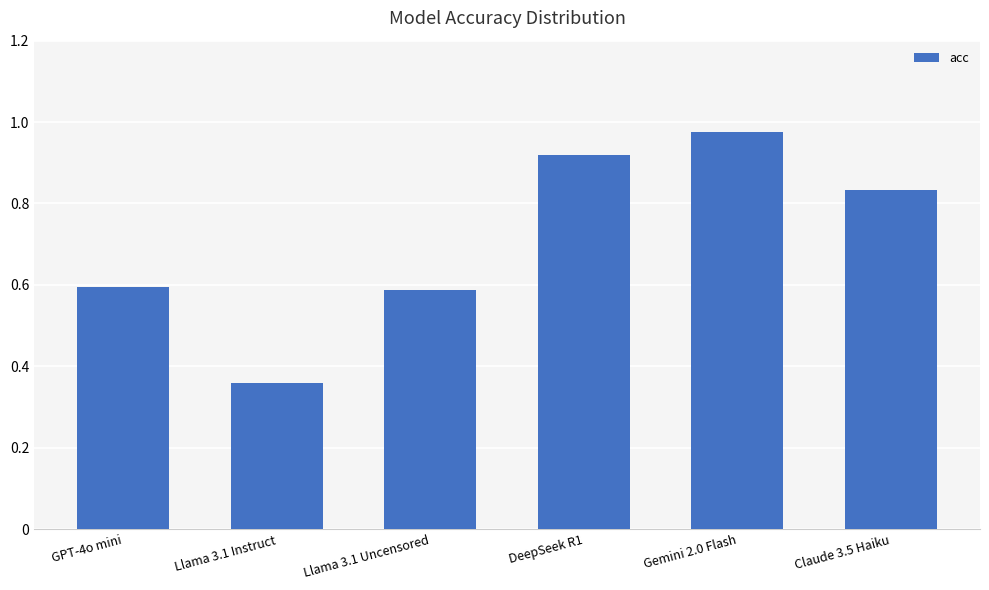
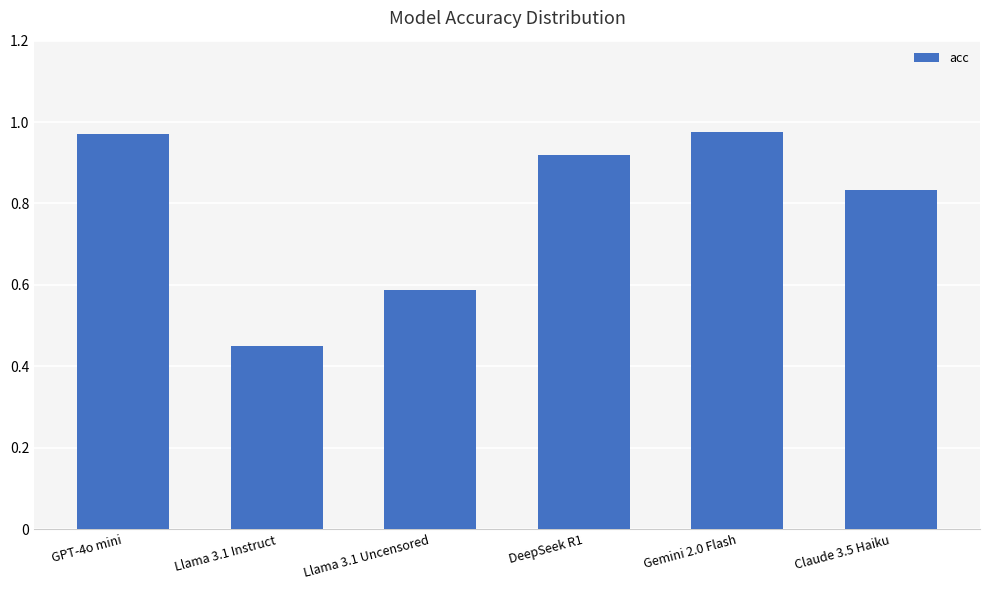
  {
-   "GPT-4o mini": 0.59,
-   "Llama 3.1 Instruct": 0.36,
+   "GPT-4o mini": 0.97,
+   "Llama 3.1 Instruct": 0.45,
    "Llama 3.1 Uncensored": 0.59,
    "DeepSeek R1": 0.92,
    "Gemini 2.0 Flash": 0.98,
    "Claude 3.5 Haiku": 0.83
  }
